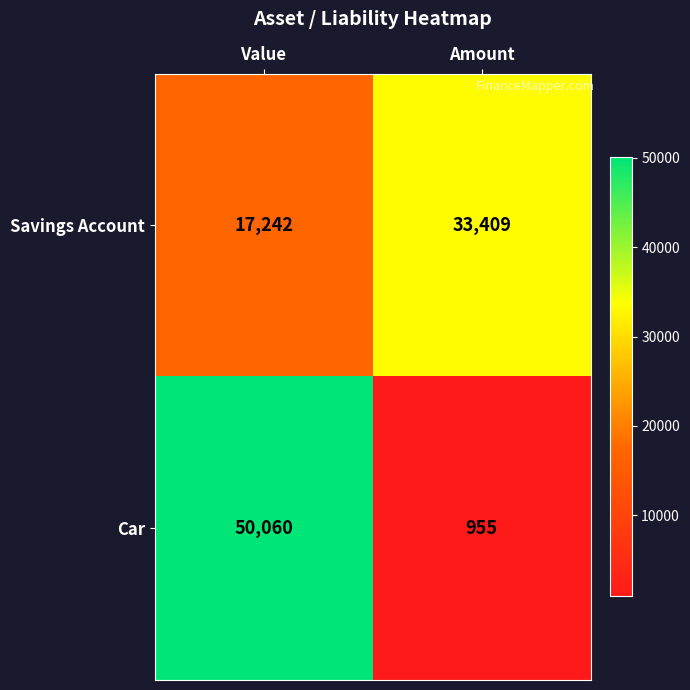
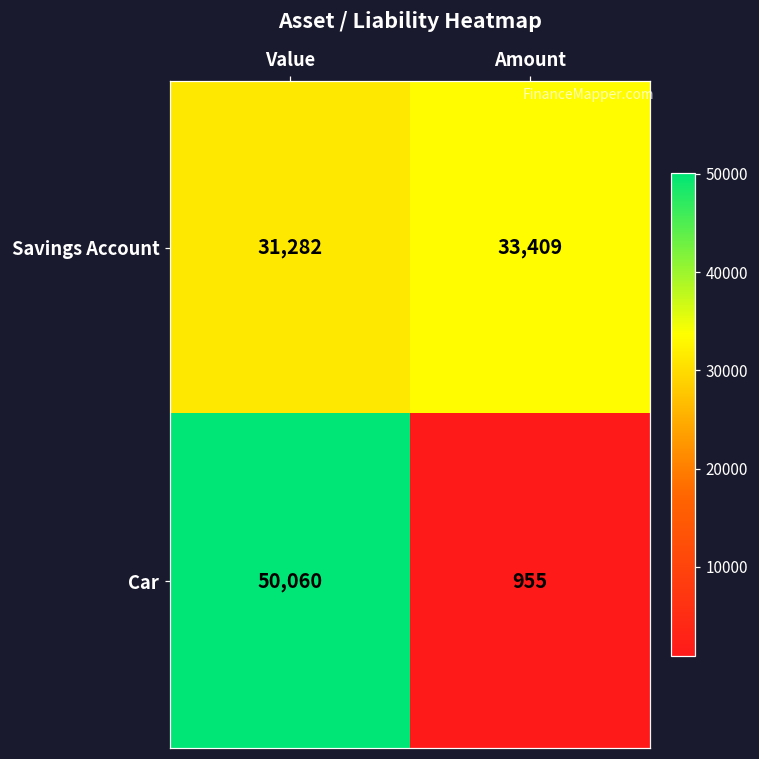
  {
    "Savings Account": {
-     "Value": "17,242"
+     "Value": "31,282"
    },
    "Car": {
      "Value": "50,060",
      "Amount": "955"
    }
  }
